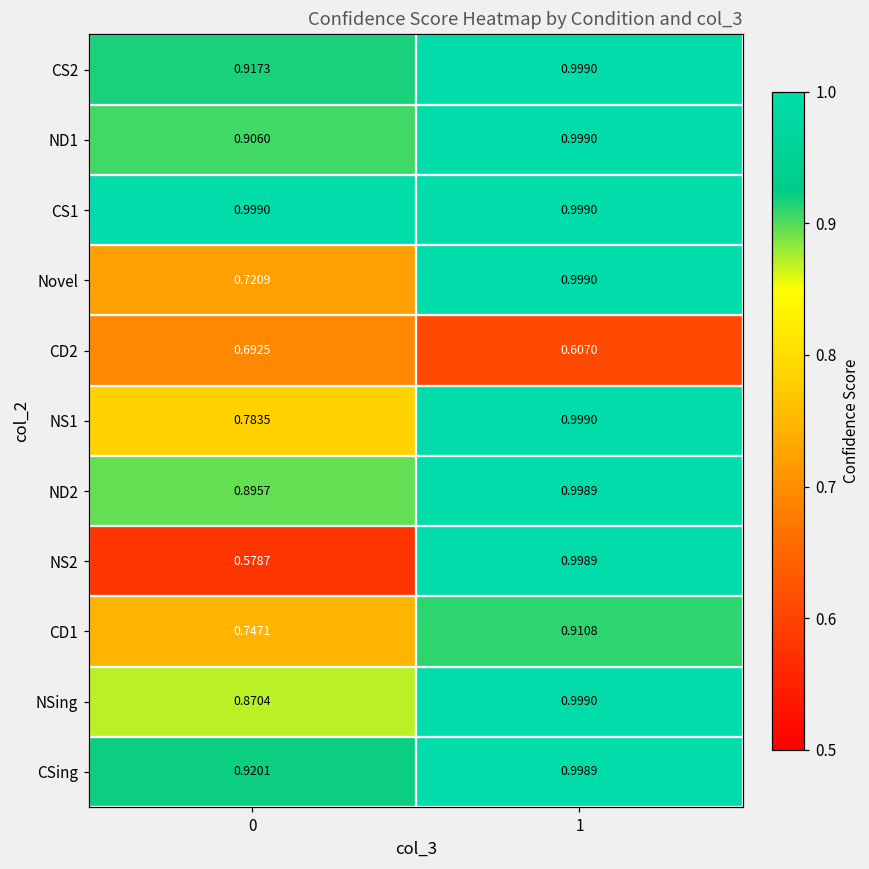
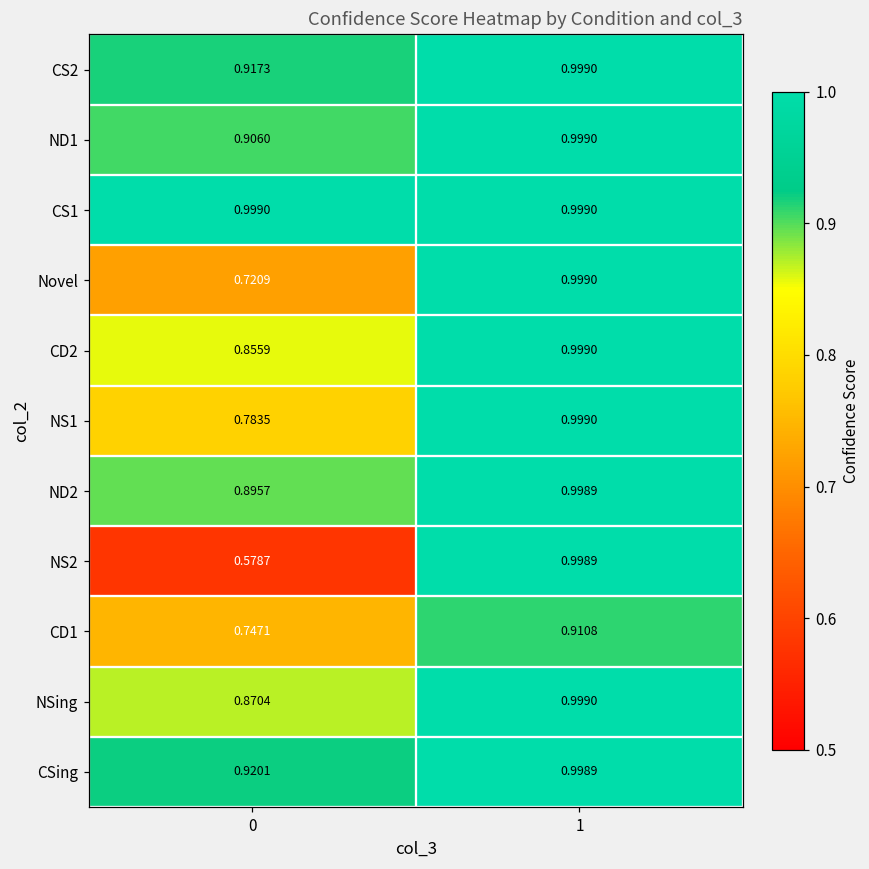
  {
    "CS2": {
      "0": 0.9173,
      "1": 0.9990
    },
    "ND1": {
      "0": 0.9060,
      "1": 0.9990
    },
    "CS1": {
      "0": 0.9990,
      "1": 0.9990
    },
    "Novel": {
      "0": 0.7209,
      "1": 0.9990
    },
    "CD2": {
-     "0": 0.6925,
-     "1": 0.6070
+     "0": 0.8559,
+     "1": 0.9990
    },
    "NS1": {
      "0": 0.7835,
      "1": 0.9990
    },
    "ND2": {
      "0": 0.8957,
      "1": 0.9989
    },
    "NS2": {
      "0": 0.5787,
      "1": 0.9989
    },
    "CD1": {
      "0": 0.7471,
      "1": 0.9108
    },
    "NSing": {
      "0": 0.8704,
      "1": 0.9990
    },
    "CSing": {
      "0": 0.9201,
      "1": 0.9989
    }
  }
